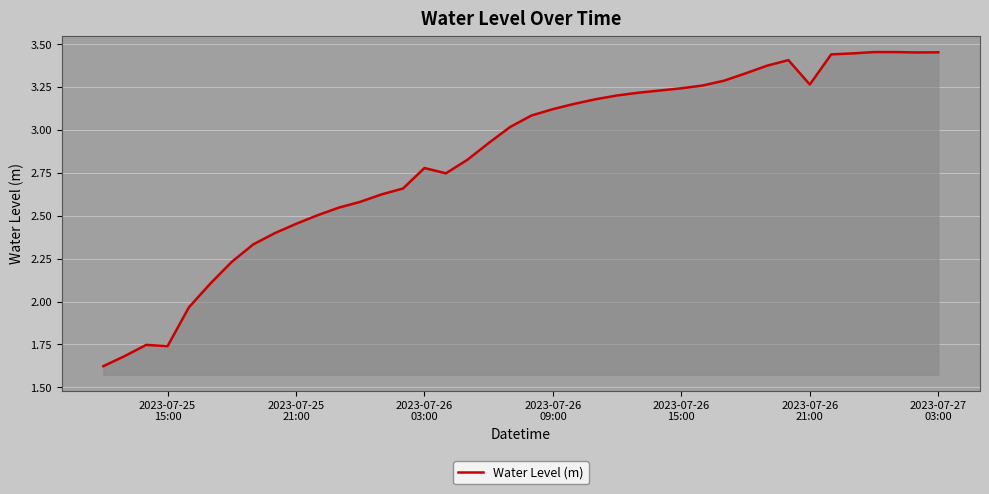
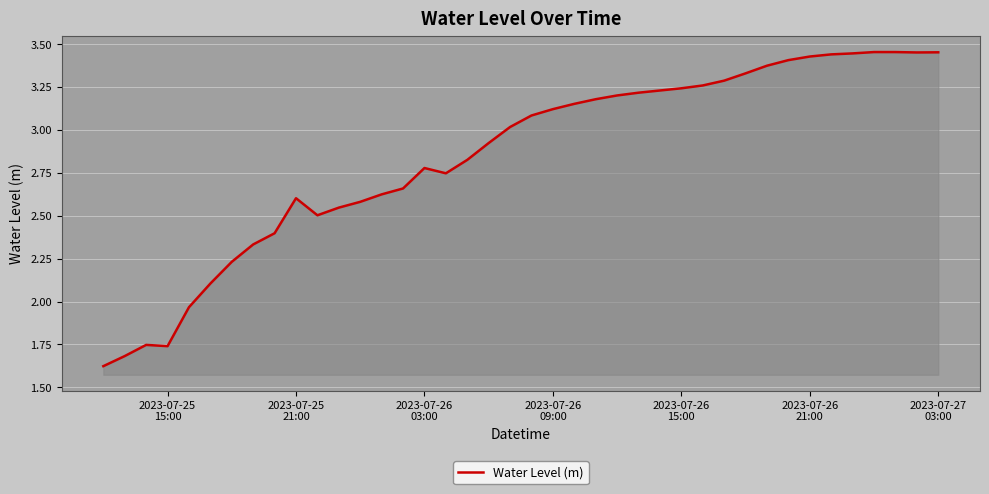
  {
    "2023-07-25 15:00": 1.74,
-   "2023-07-25 21:00": 2.45,
+   "2023-07-25 21:00": 2.60,
    "2023-07-26 03:00": 2.78,
    "2023-07-26 09:00": 3.12,
    "2023-07-26 15:00": 3.24,
-   "2023-07-26 21:00": 3.27,
+   "2023-07-26 21:00": 3.43,
    "2023-07-27 03:00": 3.45
  }
